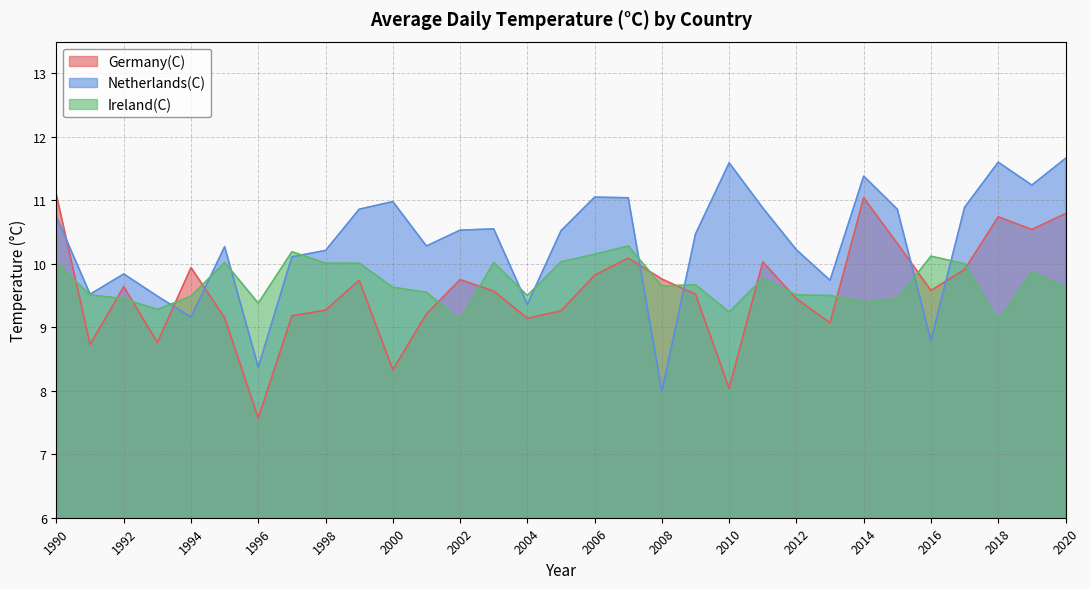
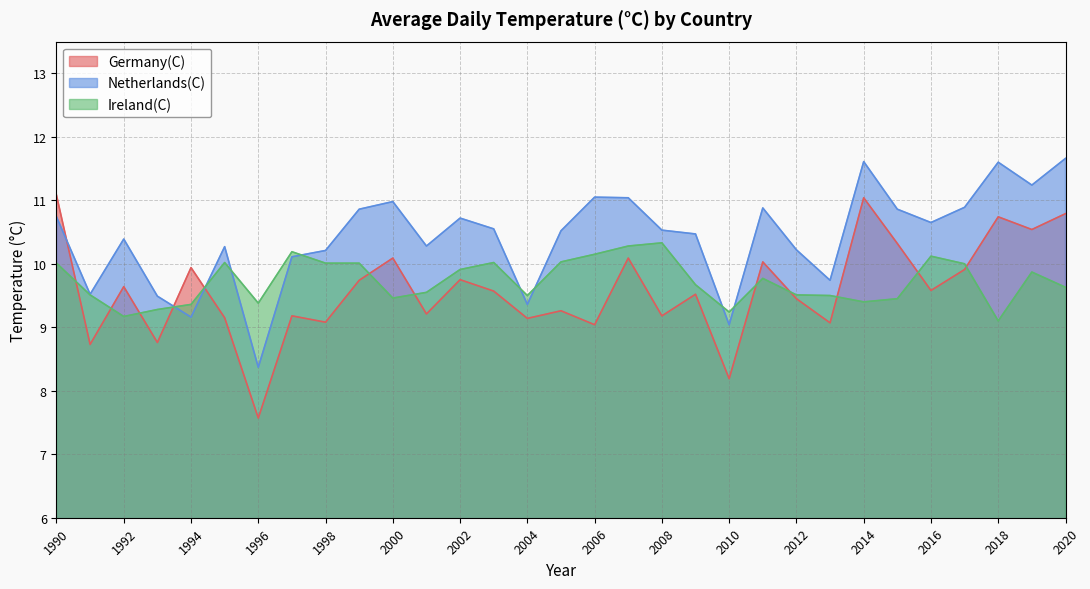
  {
    "Germany(C)": {
      "1990": 11.1,
      "1992": 9.6,
      "1994": 9.9,
      "1996": 7.6,
-     "1998": 9.3,
-     "2000": 8.3,
+     "1998": 9.1,
+     "2000": 10.1,
      "2002": 9.8,
      "2004": 9.1,
-     "2006": 9.8,
-     "2008": 9.8,
-     "2010": 8.0,
+     "2006": 9.0,
+     "2008": 9.2,
+     "2010": 8.2,
      "2012": 9.5,
      "2014": 11.0,
      "2016": 9.6,
      "2018": 10.7,
      "2020": 10.8
    },
    "Netherlands(C)": {
      "1990": 10.7,
-     "1992": 9.8,
+     "1992": 10.4,
      "1994": 9.2,
      "1996": 8.4,
      "1998": 10.2,
      "2000": 11.0,
-     "2002": 10.5,
+     "2002": 10.7,
      "2004": 9.4,
      "2006": 11.1,
-     "2008": 8.0,
-     "2010": 11.6,
+     "2008": 10.5,
+     "2010": 9.0,
      "2012": 10.2,
-     "2014": 11.4,
-     "2016": 8.8,
+     "2014": 11.6,
+     "2016": 10.7,
      "2018": 11.6,
      "2020": 11.7
    },
    "Ireland(C)": {
      "1990": 10.0,
-     "1992": 9.5,
-     "1994": 9.5,
+     "1992": 9.2,
+     "1994": 9.4,
      "1996": 9.4,
      "1998": 10.0,
-     "2000": 9.6,
-     "2002": 9.1,
+     "2000": 9.5,
+     "2002": 9.9,
      "2004": 9.5,
      "2006": 10.2,
-     "2008": 9.7,
+     "2008": 10.3,
      "2010": 9.2,
      "2012": 9.5,
      "2014": 9.4,
      "2016": 10.1,
      "2018": 9.1,
      "2020": 9.6
    }
  }
